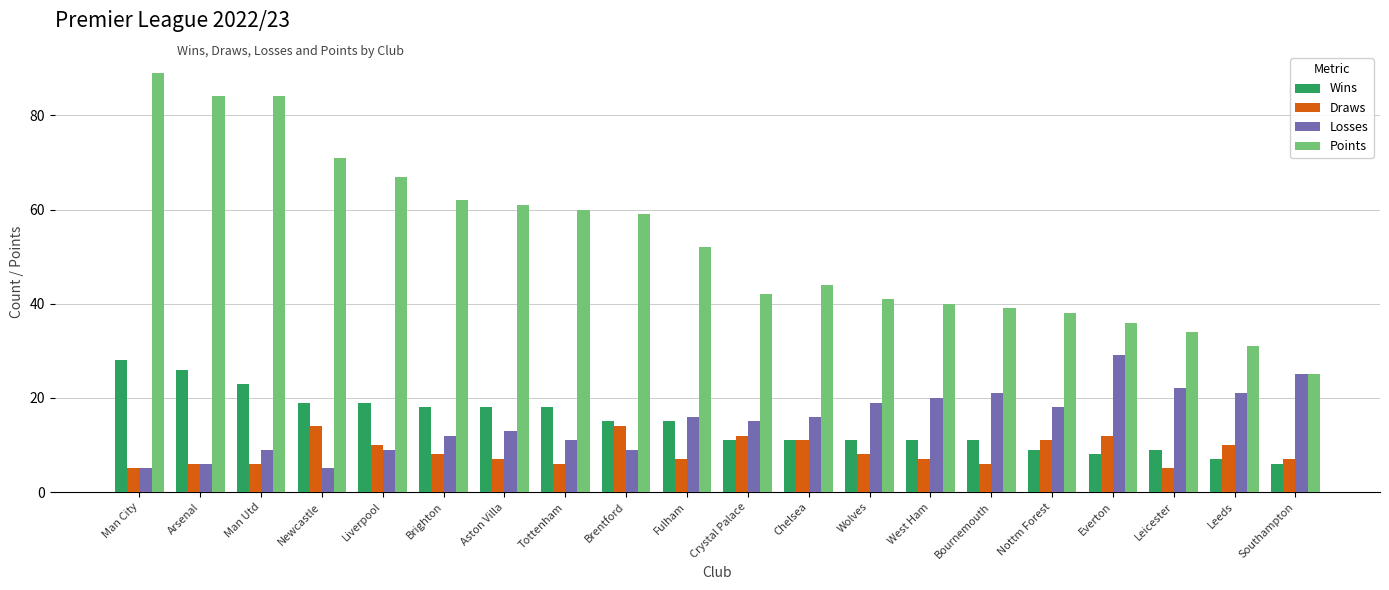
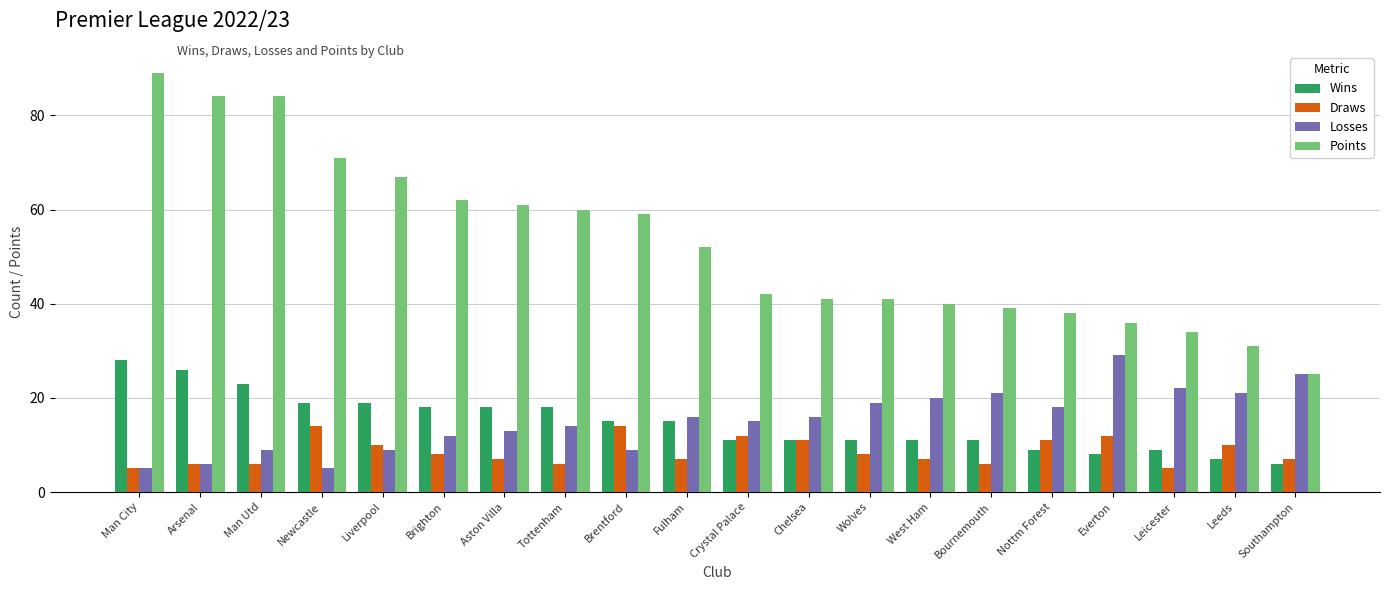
  {
    "Wins": {
      "Man City": 28,
      "Arsenal": 26,
      "Man Utd": 23,
      "Newcastle": 19,
      "Liverpool": 19,
      "Brighton": 18,
      "Aston Villa": 18,
      "Tottenham": 18,
      "Brentford": 15,
      "Fulham": 15,
      "Crystal Palace": 11,
      "Chelsea": 11,
      "Wolves": 11,
      "West Ham": 11,
      "Bournemouth": 11,
      "Nottm Forest": 9,
      "Everton": 8,
      "Leicester": 9,
      "Leeds": 7,
      "Southampton": 6
    },
    "Draws": {
      "Man City": 5,
      "Arsenal": 6,
      "Man Utd": 6,
      "Newcastle": 14,
      "Liverpool": 10,
      "Brighton": 8,
      "Aston Villa": 7,
      "Tottenham": 6,
      "Brentford": 14,
      "Fulham": 7,
      "Crystal Palace": 12,
      "Chelsea": 11,
      "Wolves": 8,
      "West Ham": 7,
      "Bournemouth": 6,
      "Nottm Forest": 11,
      "Everton": 12,
      "Leicester": 5,
      "Leeds": 10,
      "Southampton": 7
    },
    "Losses": {
      "Man City": 5,
      "Arsenal": 6,
      "Man Utd": 9,
      "Newcastle": 5,
      "Liverpool": 9,
      "Brighton": 12,
      "Aston Villa": 13,
-     "Tottenham": 11,
+     "Tottenham": 14,
      "Brentford": 9,
      "Fulham": 16,
      "Crystal Palace": 15,
      "Chelsea": 16,
      "Wolves": 19,
      "West Ham": 20,
      "Bournemouth": 21,
      "Nottm Forest": 18,
      "Everton": 29,
      "Leicester": 22,
      "Leeds": 21,
      "Southampton": 25
    },
    "Points": {
      "Man City": 89,
      "Arsenal": 84,
      "Man Utd": 84,
      "Newcastle": 71,
      "Liverpool": 67,
      "Brighton": 62,
      "Aston Villa": 61,
      "Tottenham": 60,
      "Brentford": 59,
      "Fulham": 52,
      "Crystal Palace": 42,
-     "Chelsea": 44,
+     "Chelsea": 41,
      "Wolves": 41,
      "West Ham": 40,
      "Bournemouth": 39,
      "Nottm Forest": 38,
      "Everton": 36,
      "Leicester": 34,
      "Leeds": 31,
      "Southampton": 25
    }
  }
